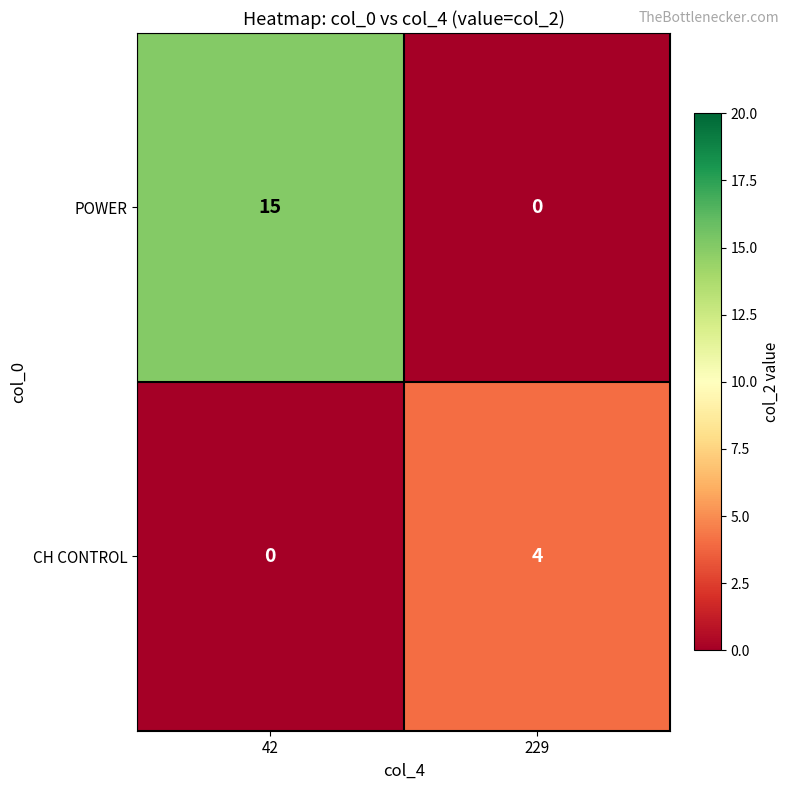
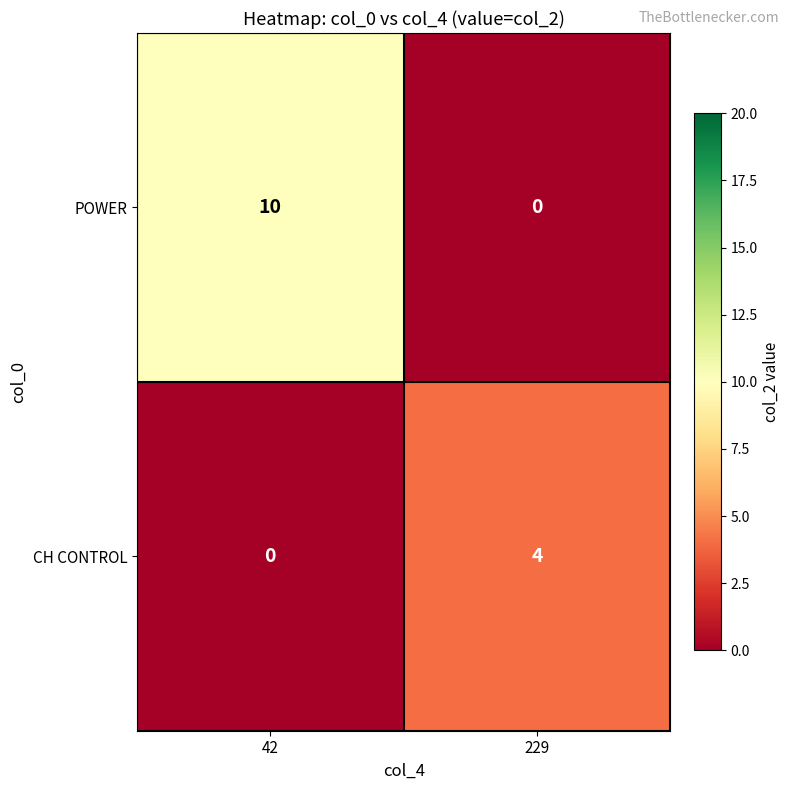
  {
    "POWER": {
-     "42": 15,
+     "42": 10,
      "229": 0
    },
    "CH CONTROL": {
      "42": 0,
      "229": 4
    }
  }
